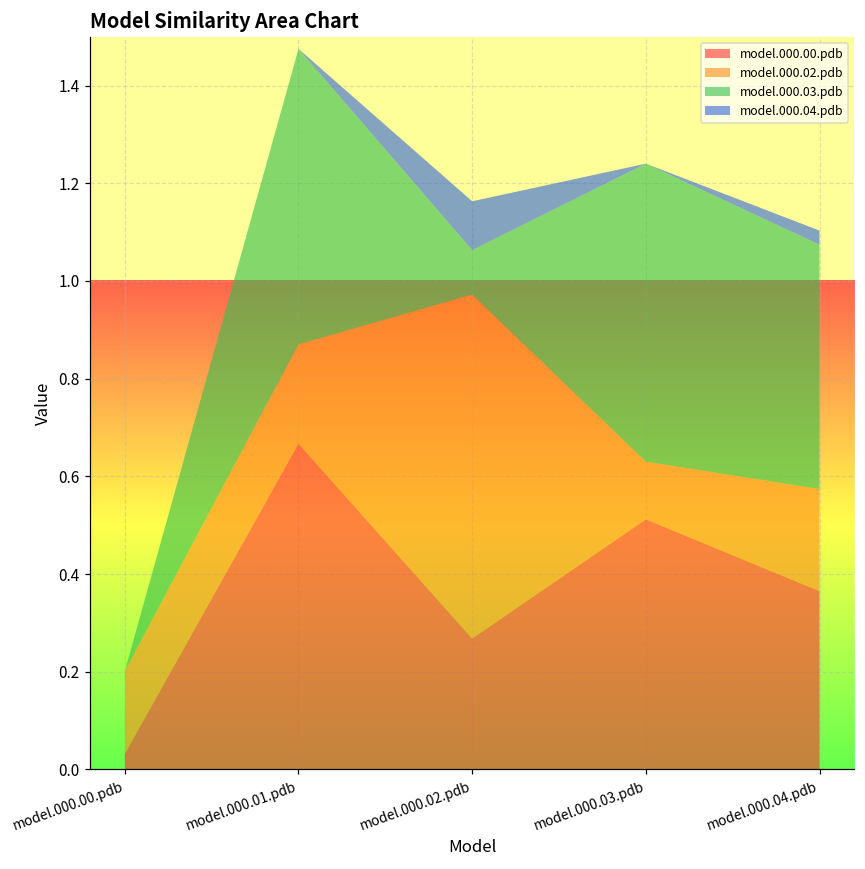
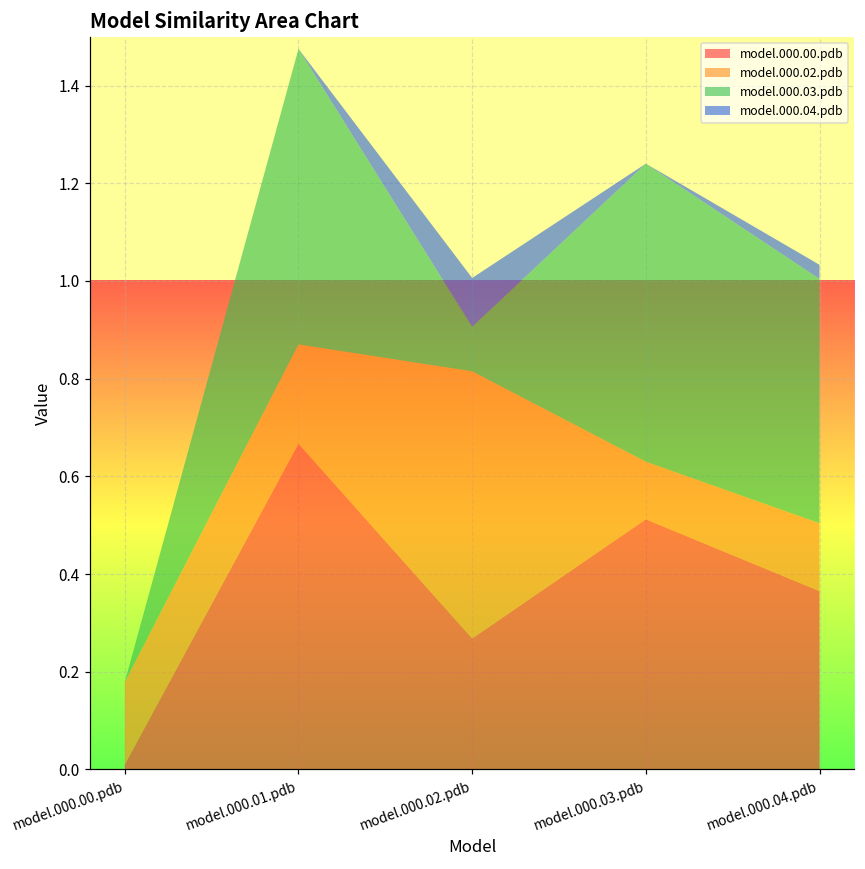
  {
    "model.000.00.pdb": {
-     "model.000.00.pdb": 0.03,
+     "model.000.00.pdb": 0.01,
      "model.000.01.pdb": 0.67,
      "model.000.02.pdb": 0.27,
      "model.000.03.pdb": 0.51,
      "model.000.04.pdb": 0.37
    },
    "model.000.02.pdb": {
      "model.000.01.pdb": 0.20,
-     "model.000.02.pdb": 0.70,
+     "model.000.02.pdb": 0.55,
      "model.000.03.pdb": 0.12,
-     "model.000.04.pdb": 0.21
+     "model.000.04.pdb": 0.14
    },
    "model.000.03.pdb": {
      "model.000.02.pdb": 0.09,
      "model.000.04.pdb": 0.50
    },
    "model.000.04.pdb": {
      "model.000.02.pdb": 0.10,
      "model.000.04.pdb": 0.03
    }
  }
